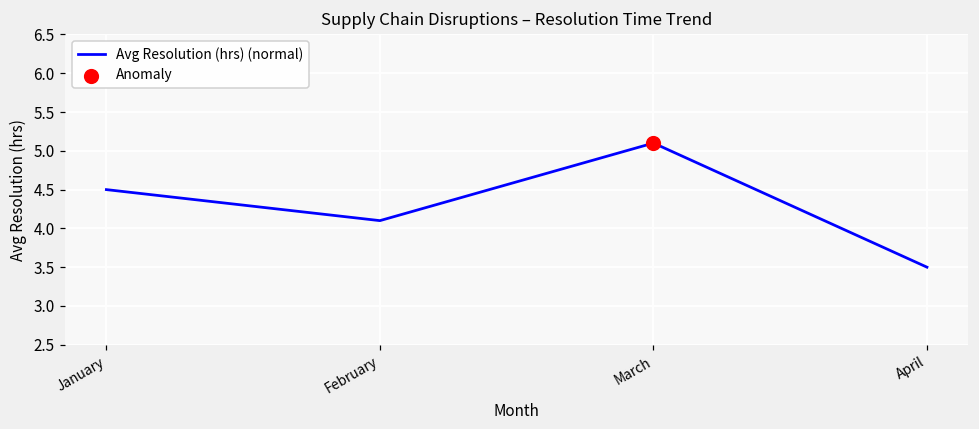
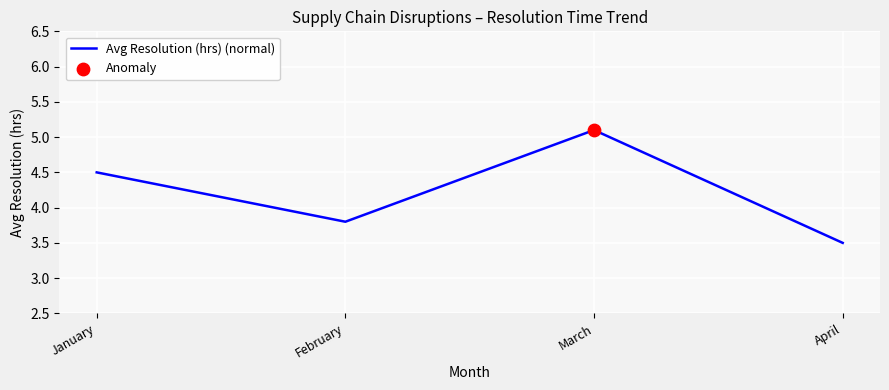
  {
    "Avg Resolution (hrs) (normal)": {
      "January": 4.5,
-     "February": 4.1,
+     "February": 3.8,
      "April": 3.5
    }
  }
